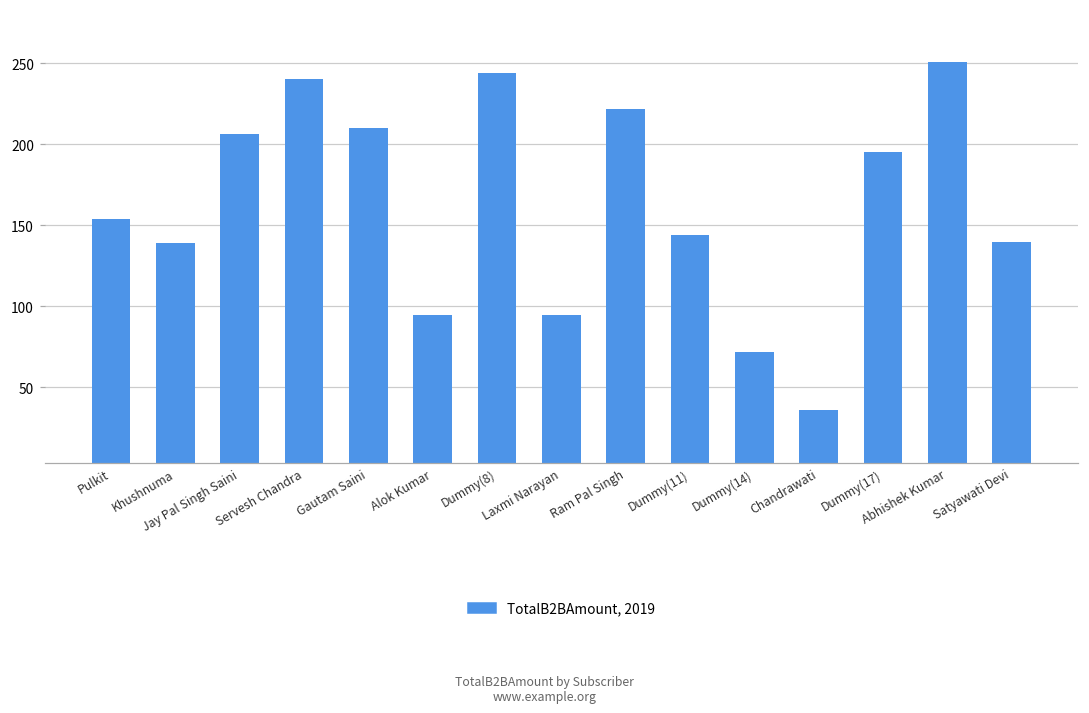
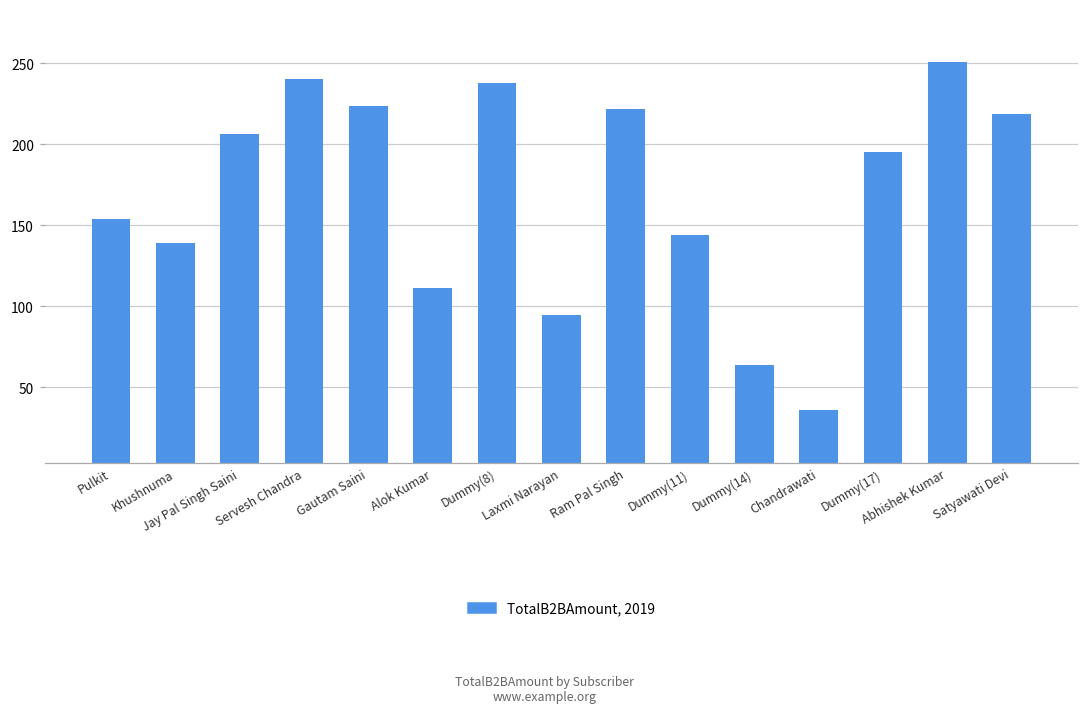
  {
    "Pulkit": 154,
    "Khushnuma": 139,
    "Jay Pal Singh Saini": 207,
    "Servesh Chandra": 240,
-   "Gautam Saini": 210,
-   "Alok Kumar": 95,
-   "Dummy(8)": 244,
+   "Gautam Saini": 224,
+   "Alok Kumar": 111,
+   "Dummy(8)": 238,
    "Laxmi Narayan": 95,
    "Ram Pal Singh": 222,
    "Dummy(11)": 144,
-   "Dummy(14)": 72,
+   "Dummy(14)": 64,
    "Chandrawati": 36,
    "Dummy(17)": 195,
    "Abhishek Kumar": 251,
-   "Satyawati Devi": 140
+   "Satyawati Devi": 218
  }
